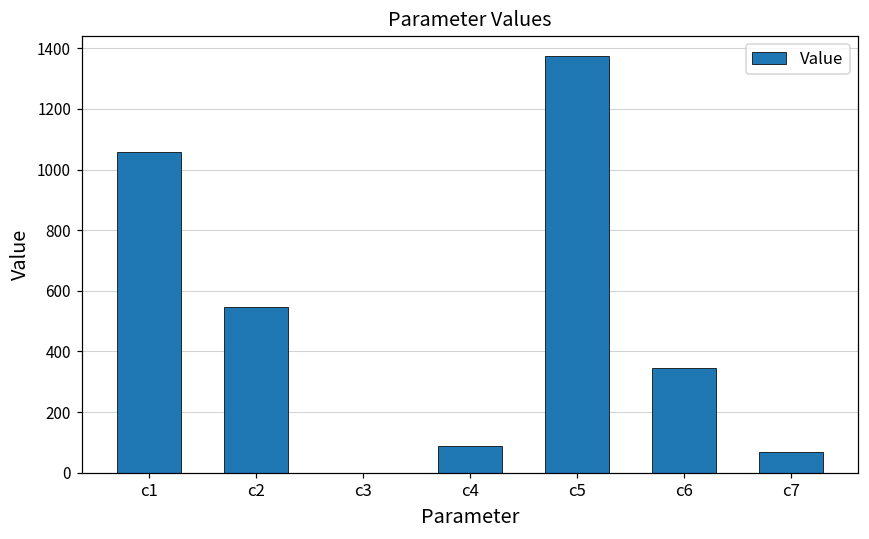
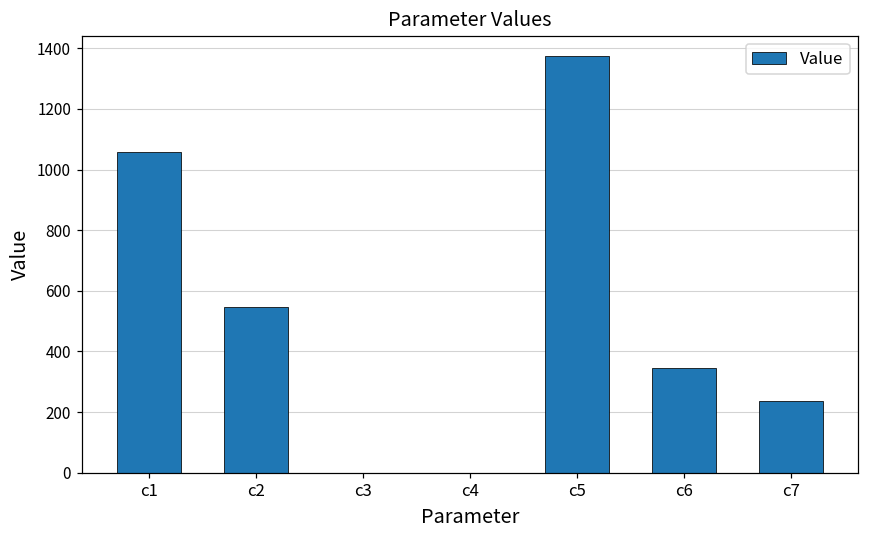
  {
    "c1": 1060,
    "c2": 550,
-   "c4": 90,
+   "c4": 0,
    "c5": 1370,
    "c6": 350,
-   "c7": 70
+   "c7": 240
  }
